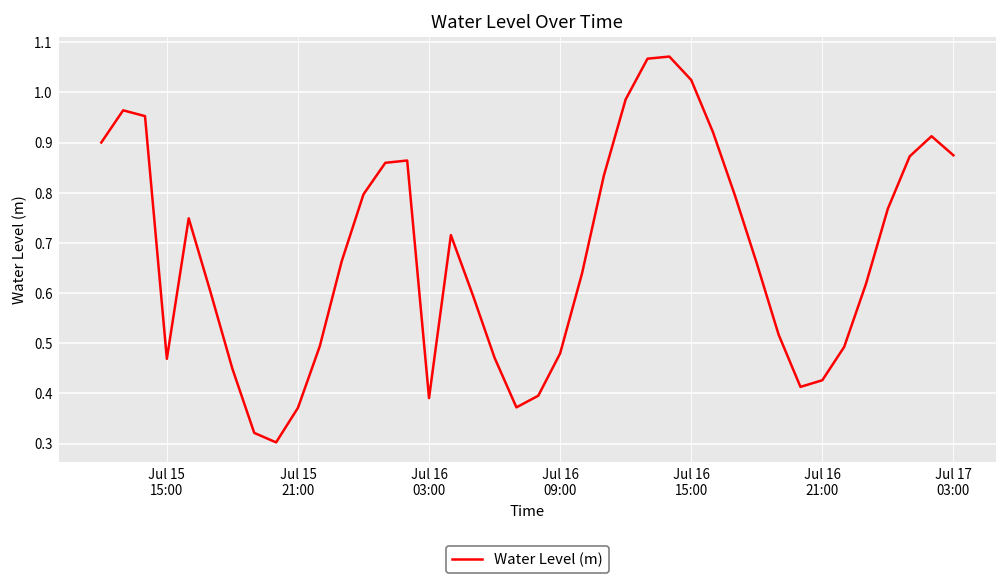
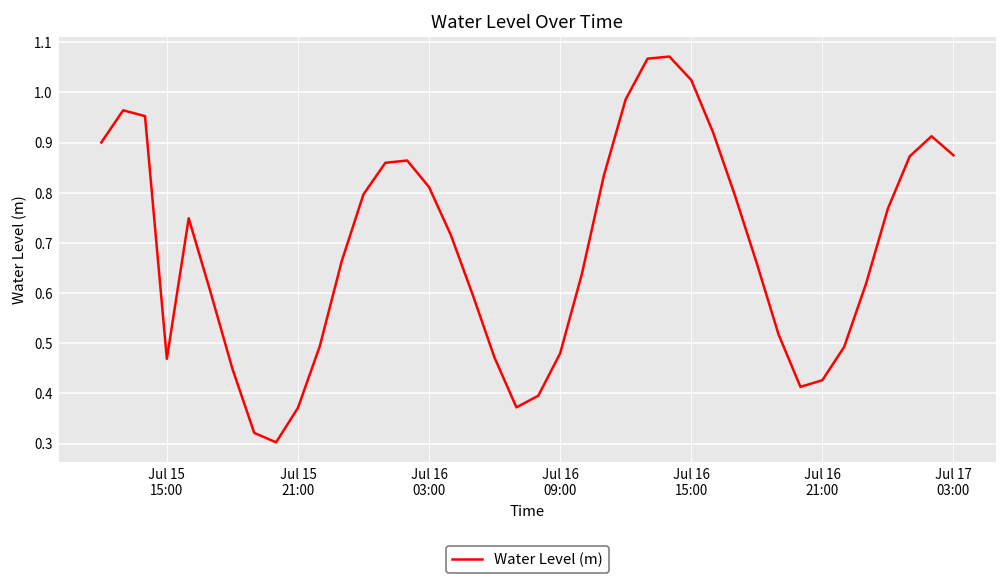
  {
    "Jul 15 15:00": 0.47,
    "Jul 15 21:00": 0.37,
-   "Jul 16 03:00": 0.39,
+   "Jul 16 03:00": 0.81,
    "Jul 16 09:00": 0.48,
    "Jul 16 15:00": 1.02,
    "Jul 16 21:00": 0.43,
    "Jul 17 03:00": 0.87
  }
